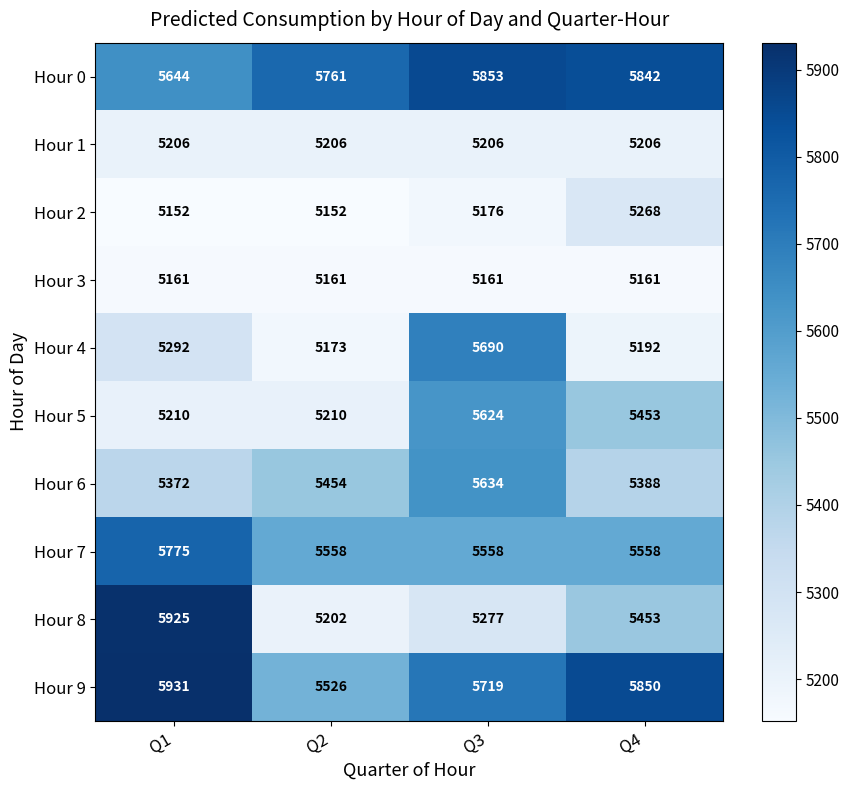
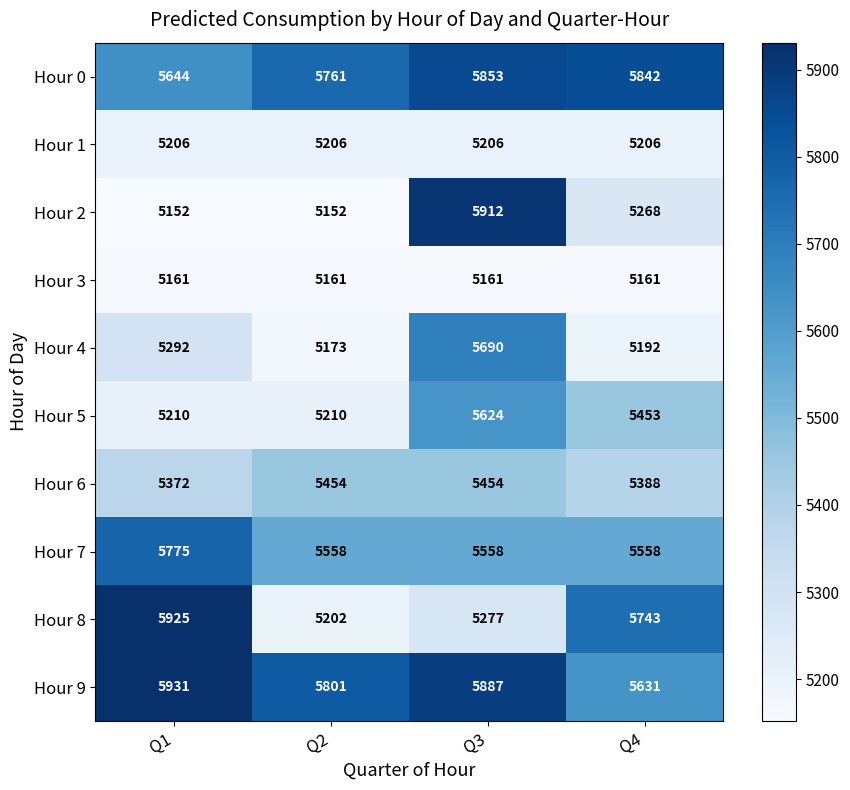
  {
    "Hour 0": {
      "Q1": 5644,
      "Q2": 5761,
      "Q3": 5853,
      "Q4": 5842
    },
    "Hour 1": {
      "Q1": 5206,
      "Q2": 5206,
      "Q3": 5206,
      "Q4": 5206
    },
    "Hour 2": {
      "Q1": 5152,
      "Q2": 5152,
-     "Q3": 5176,
+     "Q3": 5912,
      "Q4": 5268
    },
    "Hour 3": {
      "Q1": 5161,
      "Q2": 5161,
      "Q3": 5161,
      "Q4": 5161
    },
    "Hour 4": {
      "Q1": 5292,
      "Q2": 5173,
      "Q3": 5690,
      "Q4": 5192
    },
    "Hour 5": {
      "Q1": 5210,
      "Q2": 5210,
      "Q3": 5624,
      "Q4": 5453
    },
    "Hour 6": {
      "Q1": 5372,
      "Q2": 5454,
-     "Q3": 5634,
+     "Q3": 5454,
      "Q4": 5388
    },
    "Hour 7": {
      "Q1": 5775,
      "Q2": 5558,
      "Q3": 5558,
      "Q4": 5558
    },
    "Hour 8": {
      "Q1": 5925,
      "Q2": 5202,
      "Q3": 5277,
-     "Q4": 5453
+     "Q4": 5743
    },
    "Hour 9": {
      "Q1": 5931,
-     "Q2": 5526,
-     "Q3": 5719,
-     "Q4": 5850
+     "Q2": 5801,
+     "Q3": 5887,
+     "Q4": 5631
    }
  }
